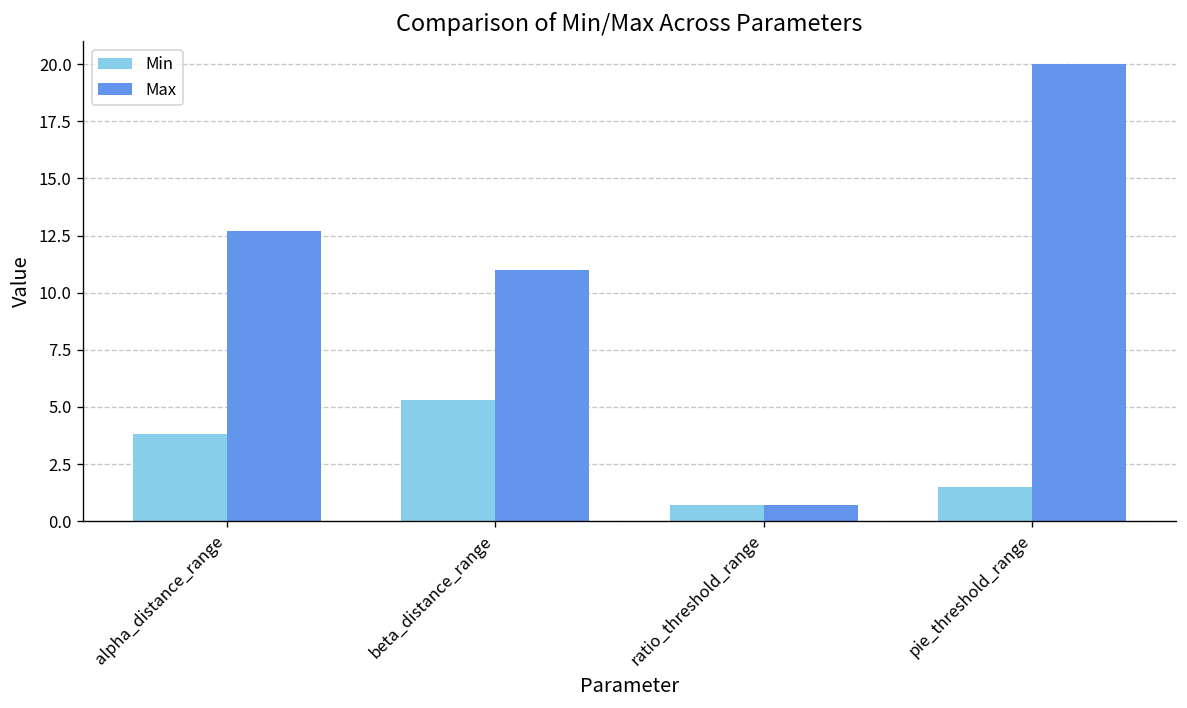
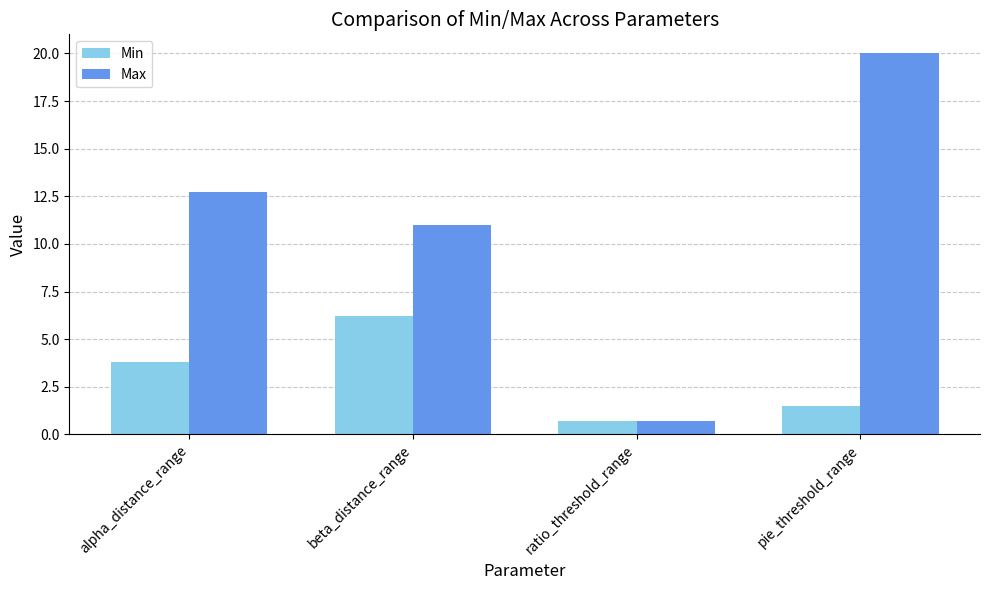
  {
    "Min": {
      "alpha_distance_range": 3.8,
-     "beta_distance_range": 5.3,
+     "beta_distance_range": 6.2,
      "ratio_threshold_range": 0.7,
      "pie_threshold_range": 1.5
    },
    "Max": {
      "alpha_distance_range": 12.7,
      "beta_distance_range": 11.0,
      "ratio_threshold_range": 0.7,
      "pie_threshold_range": 20.0
    }
  }
